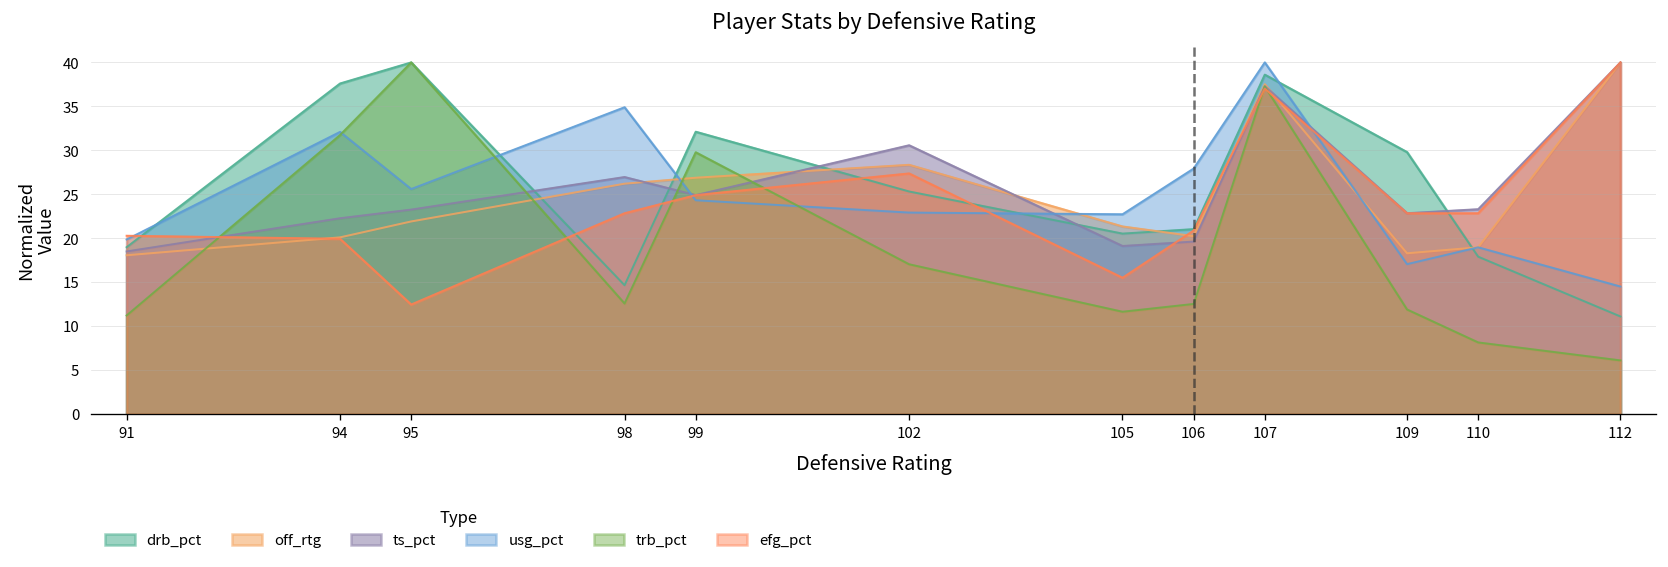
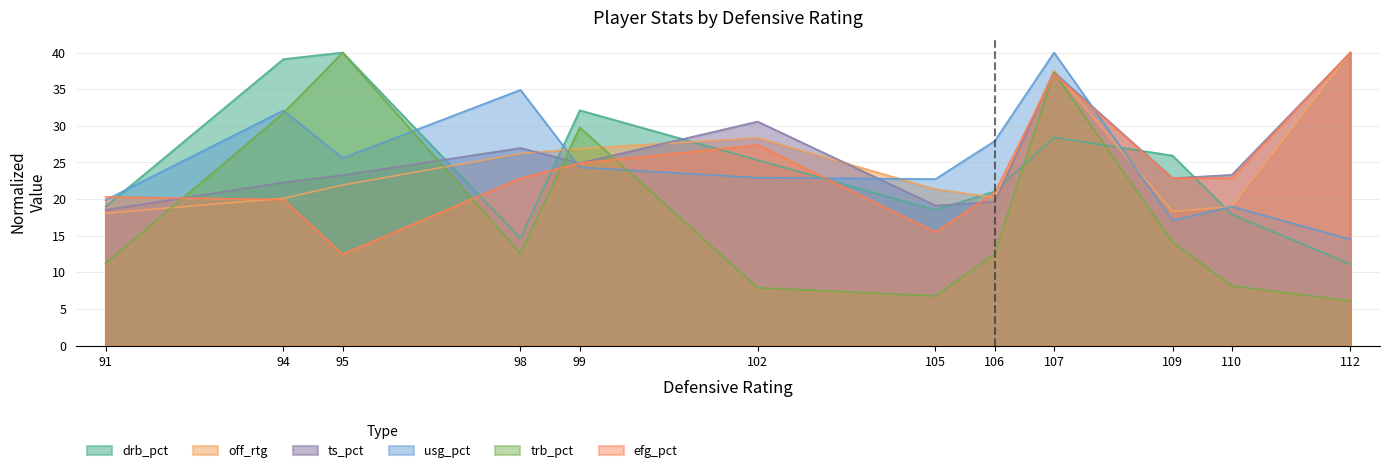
  {
    "drb_pct": {
      "91": 19,
-     "94": 38,
+     "94": 39,
      "98": 15,
      "99": 32,
      "102": 25,
-     "105": 21,
-     "107": 39,
-     "109": 30,
+     "105": 19,
+     "107": 28,
+     "109": 26,
      "110": 18,
      "112": 11
    },
    "trb_pct": {
      "91": 11,
      "94": 32,
      "98": 13,
      "99": 30,
-     "102": 17,
-     "105": 12,
+     "102": 8,
+     "105": 7,
      "106": 13,
-     "109": 12,
+     "109": 14,
      "110": 8,
      "112": 6
    }
  }
